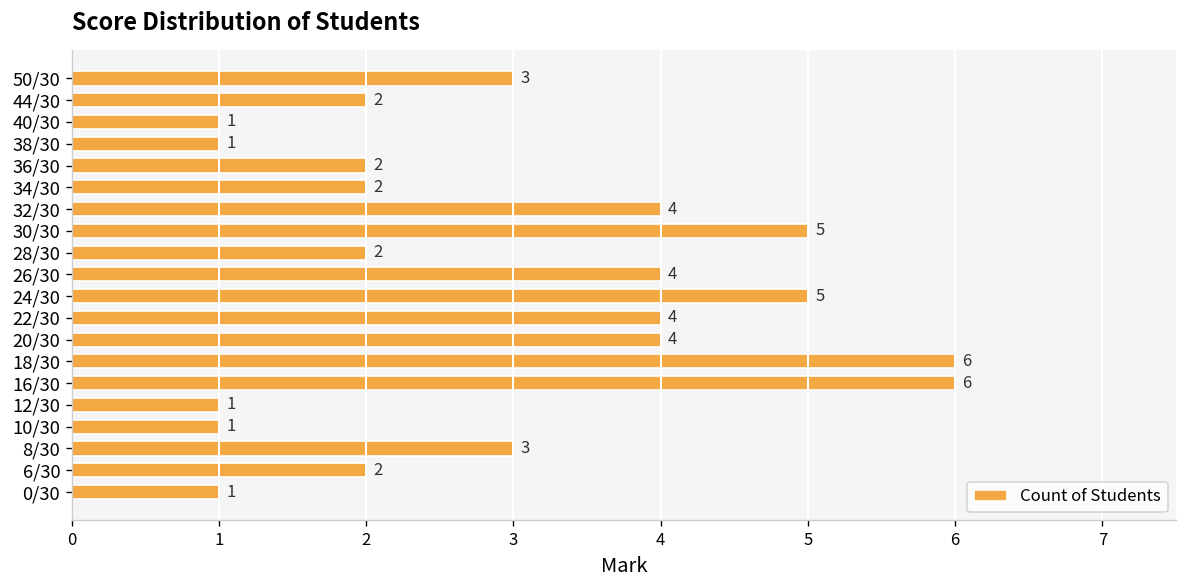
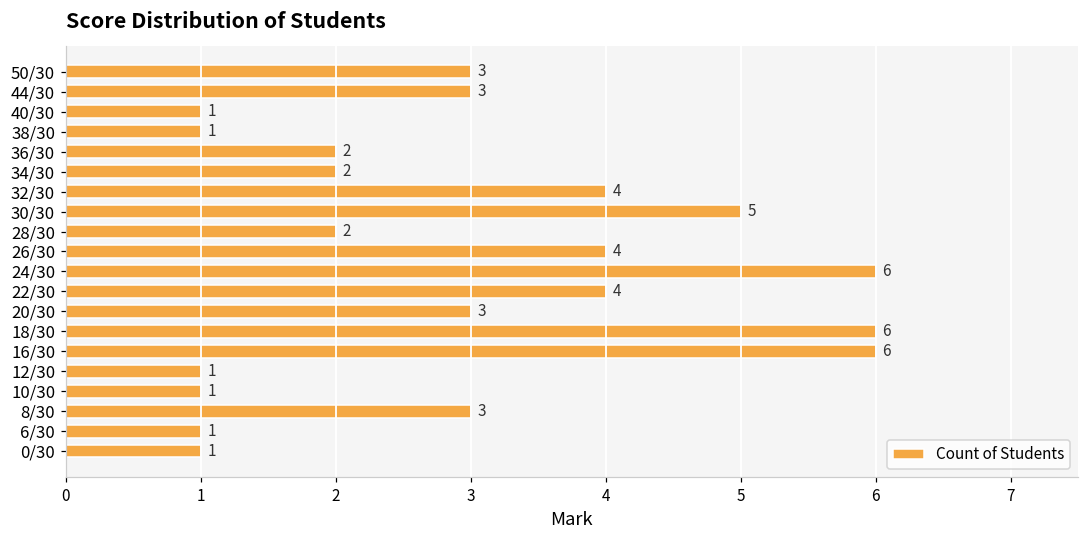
  {
    "50/30": 3,
-   "44/30": 2,
+   "44/30": 3,
    "40/30": 1,
    "38/30": 1,
    "36/30": 2,
    "34/30": 2,
    "32/30": 4,
    "30/30": 5,
    "28/30": 2,
    "26/30": 4,
-   "24/30": 5,
+   "24/30": 6,
    "22/30": 4,
-   "20/30": 4,
+   "20/30": 3,
    "18/30": 6,
    "16/30": 6,
    "12/30": 1,
    "10/30": 1,
    "8/30": 3,
-   "6/30": 2,
+   "6/30": 1,
    "0/30": 1
  }
